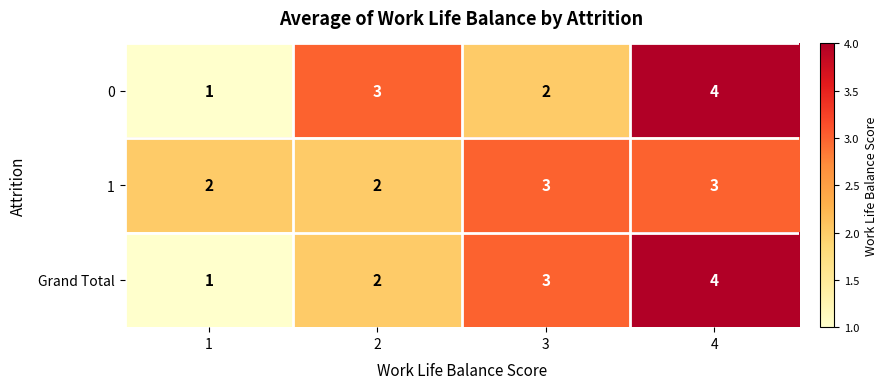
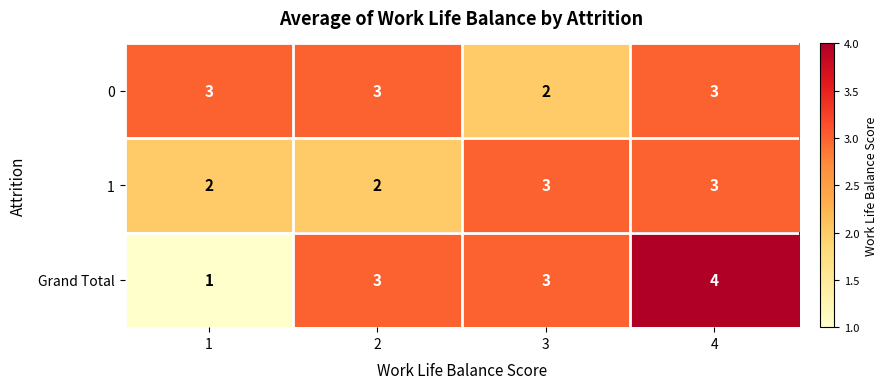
  {
    "0": {
-     "1": 1,
+     "1": 3,
      "2": 3,
      "3": 2,
-     "4": 4
+     "4": 3
    },
    "1": {
      "1": 2,
      "2": 2,
      "3": 3,
      "4": 3
    },
    "Grand Total": {
      "1": 1,
-     "2": 2,
+     "2": 3,
      "3": 3,
      "4": 4
    }
  }
